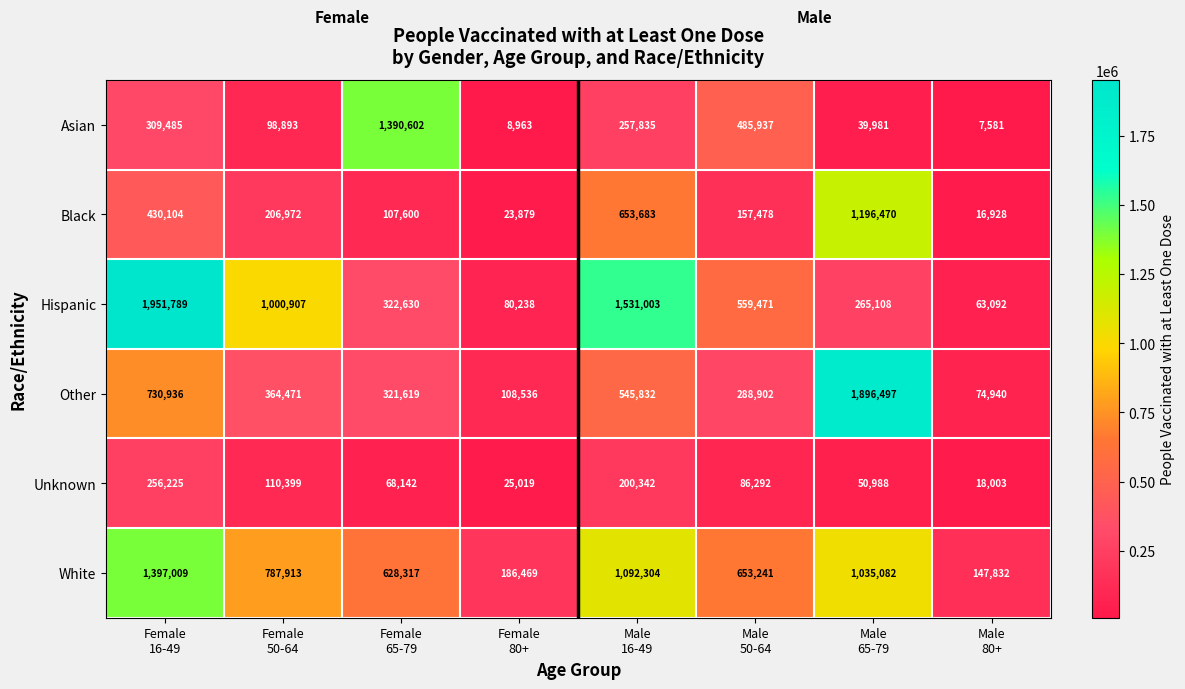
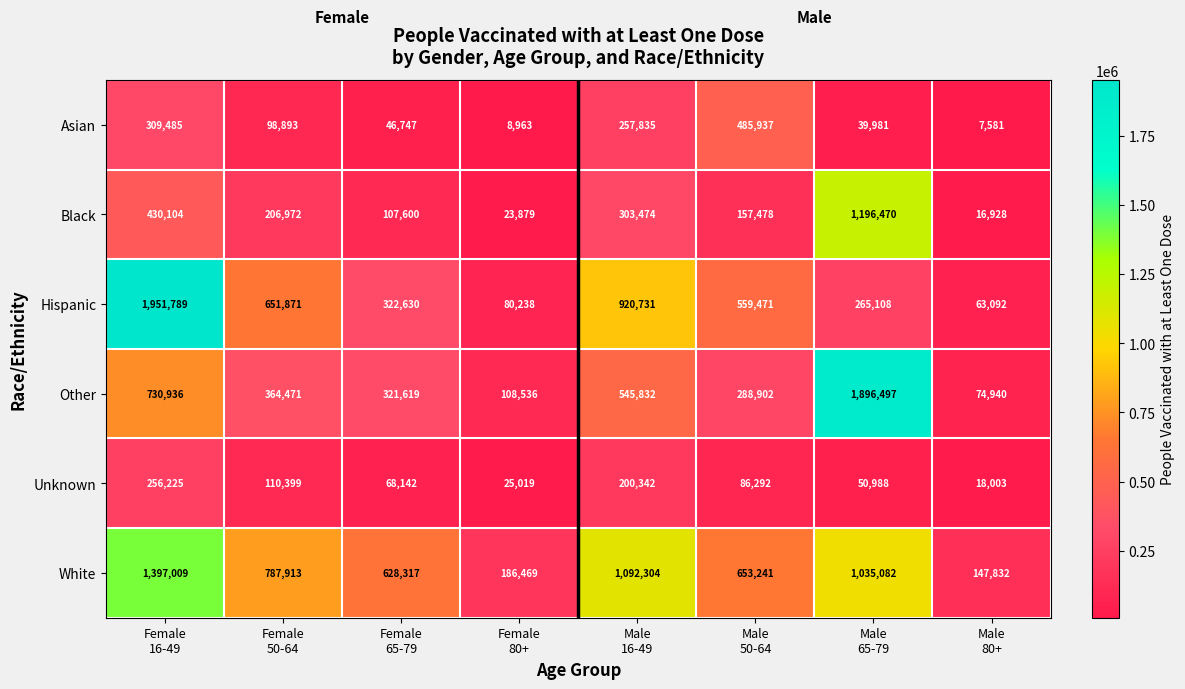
  {
    "Asian": {
      "Female 16-49": "309,485",
      "Female 50-64": "98,893",
-     "Female 65-79": "1,390,602",
+     "Female 65-79": "46,747",
      "Female 80+": "8,963",
      "Male 16-49": "257,835",
      "Male 50-64": "485,937",
      "Male 65-79": "39,981",
      "Male 80+": "7,581"
    },
    "Black": {
      "Female 16-49": "430,104",
      "Female 50-64": "206,972",
      "Female 65-79": "107,600",
      "Female 80+": "23,879",
-     "Male 16-49": "653,683",
+     "Male 16-49": "303,474",
      "Male 50-64": "157,478",
      "Male 65-79": "1,196,470",
      "Male 80+": "16,928"
    },
    "Hispanic": {
      "Female 16-49": "1,951,789",
-     "Female 50-64": "1,000,907",
+     "Female 50-64": "651,871",
      "Female 65-79": "322,630",
      "Female 80+": "80,238",
-     "Male 16-49": "1,531,003",
+     "Male 16-49": "920,731",
      "Male 50-64": "559,471",
      "Male 65-79": "265,108",
      "Male 80+": "63,092"
    },
    "Other": {
      "Female 16-49": "730,936",
      "Female 50-64": "364,471",
      "Female 65-79": "321,619",
      "Female 80+": "108,536",
      "Male 16-49": "545,832",
      "Male 50-64": "288,902",
      "Male 65-79": "1,896,497",
      "Male 80+": "74,940"
    },
    "Unknown": {
      "Female 16-49": "256,225",
      "Female 50-64": "110,399",
      "Female 65-79": "68,142",
      "Female 80+": "25,019",
      "Male 16-49": "200,342",
      "Male 50-64": "86,292",
      "Male 65-79": "50,988",
      "Male 80+": "18,003"
    },
    "White": {
      "Female 16-49": "1,397,009",
      "Female 50-64": "787,913",
      "Female 65-79": "628,317",
      "Female 80+": "186,469",
      "Male 16-49": "1,092,304",
      "Male 50-64": "653,241",
      "Male 65-79": "1,035,082",
      "Male 80+": "147,832"
    }
  }
